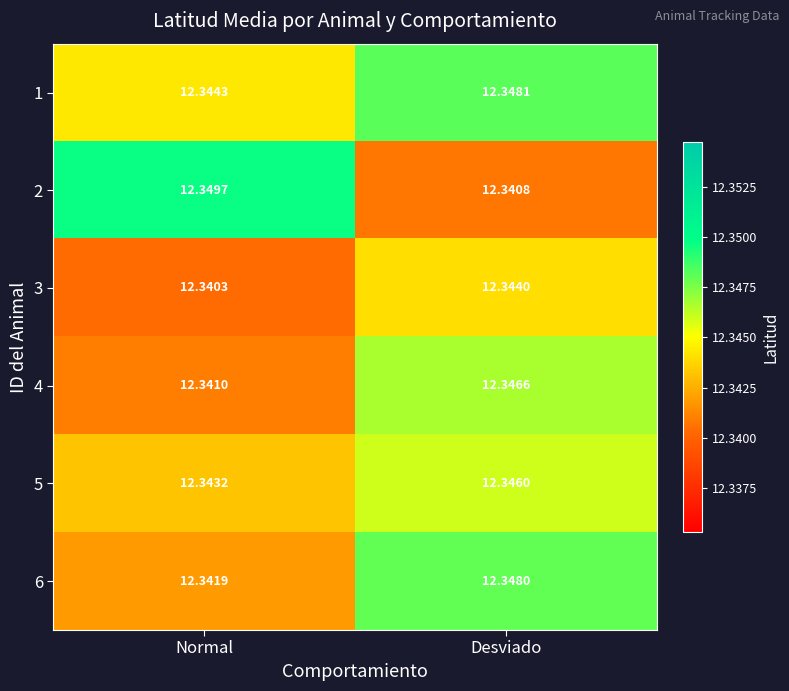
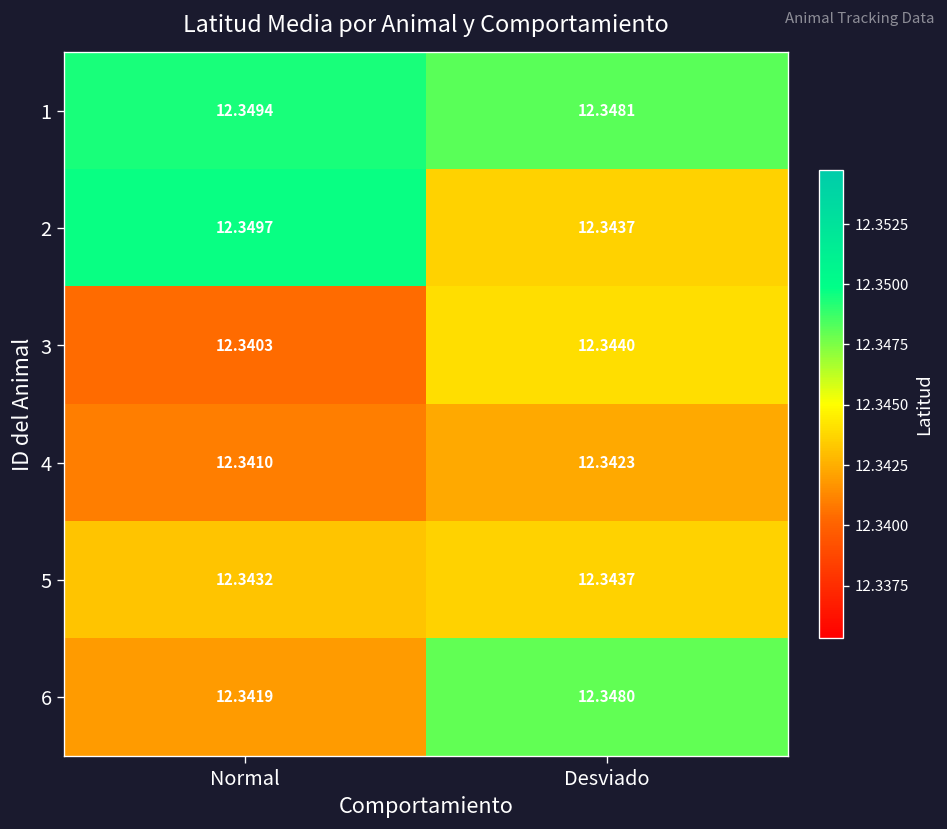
  {
    "1": {
-     "Normal": 12.3443,
+     "Normal": 12.3494,
      "Desviado": 12.3481
    },
    "2": {
      "Normal": 12.3497,
-     "Desviado": 12.3408
+     "Desviado": 12.3437
    },
    "3": {
      "Normal": 12.3403,
      "Desviado": 12.3440
    },
    "4": {
      "Normal": 12.3410,
-     "Desviado": 12.3466
+     "Desviado": 12.3423
    },
    "5": {
      "Normal": 12.3432,
-     "Desviado": 12.3460
+     "Desviado": 12.3437
    },
    "6": {
      "Normal": 12.3419,
      "Desviado": 12.3480
    }
  }
